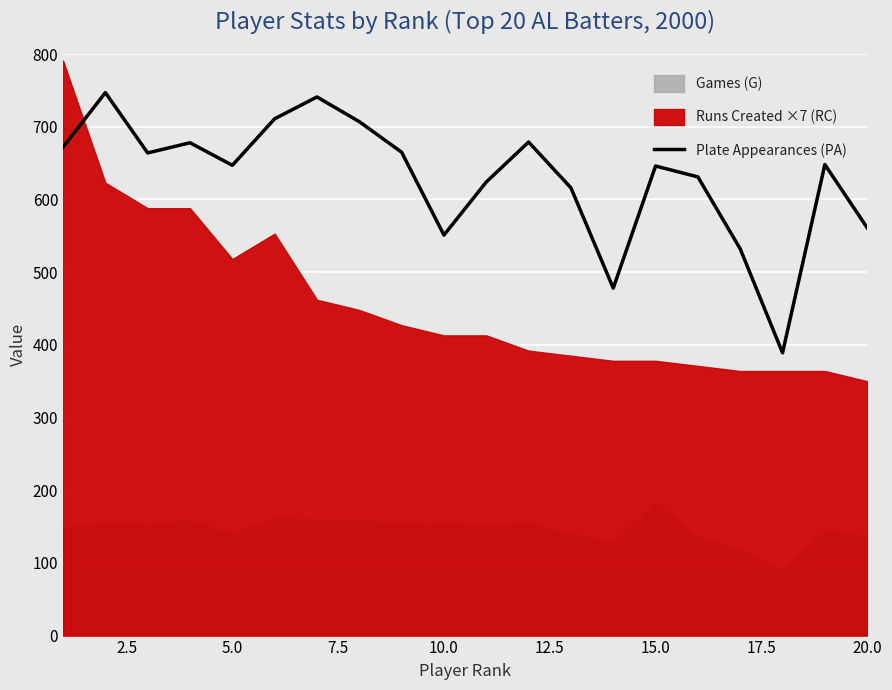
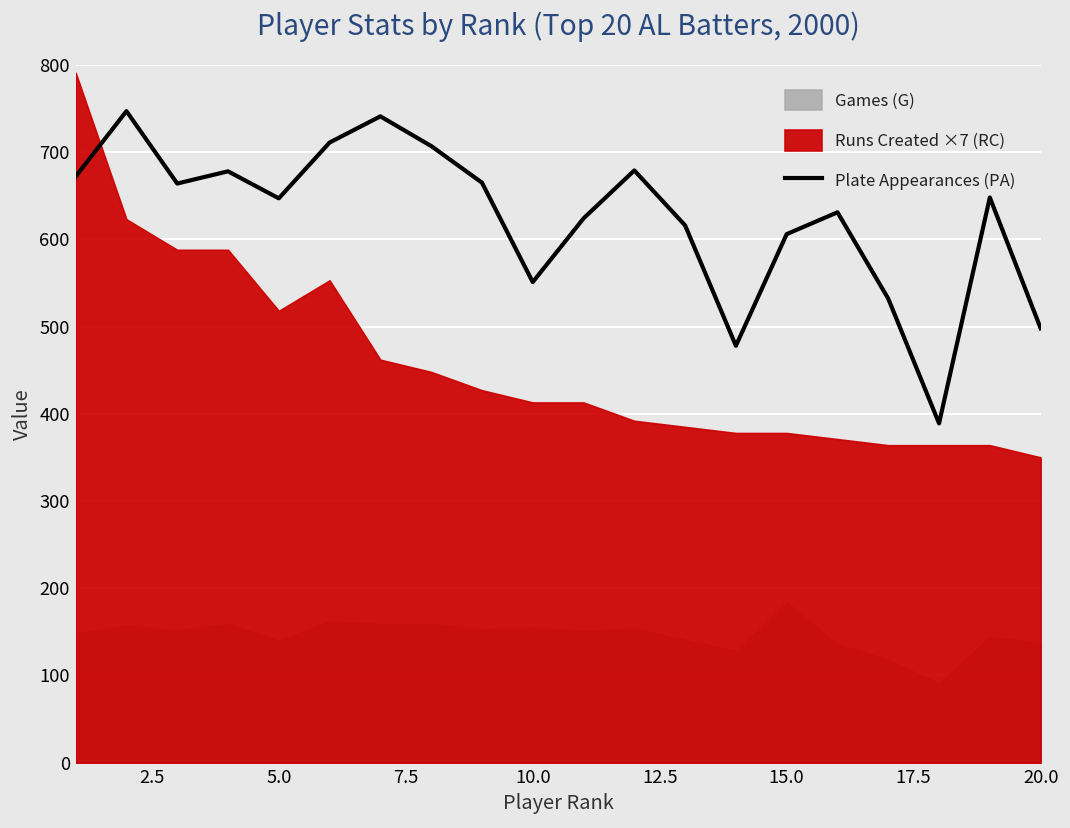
  {
    "Plate Appearances (PA)": {
      "5.0": 650,
      "10.0": 550,
-     "15.0": 650,
-     "20.0": 560
+     "15.0": 610,
+     "20.0": 500
    },
    "Games (G)": {
      "5.0": 140,
      "10.0": 160,
      "15.0": 180,
      "20.0": 140
    },
    "Runs Created ×7 (RC)": {
      "5.0": 520,
      "10.0": 410,
      "15.0": 380,
      "20.0": 350
    }
  }
